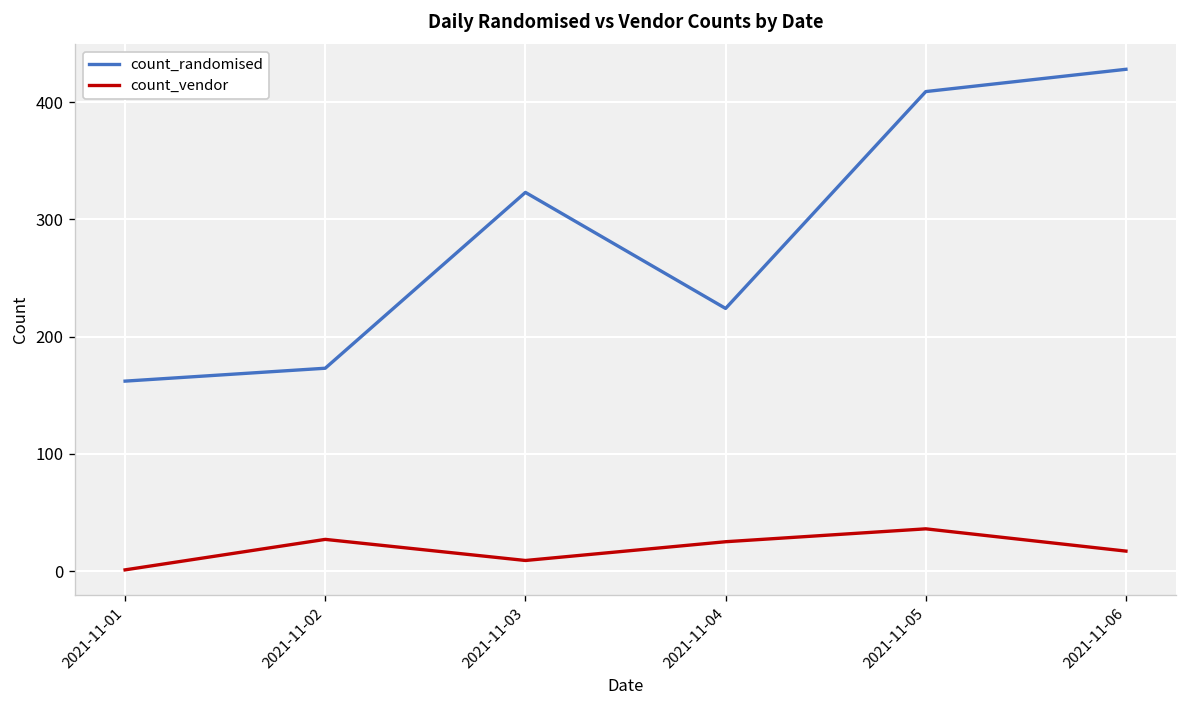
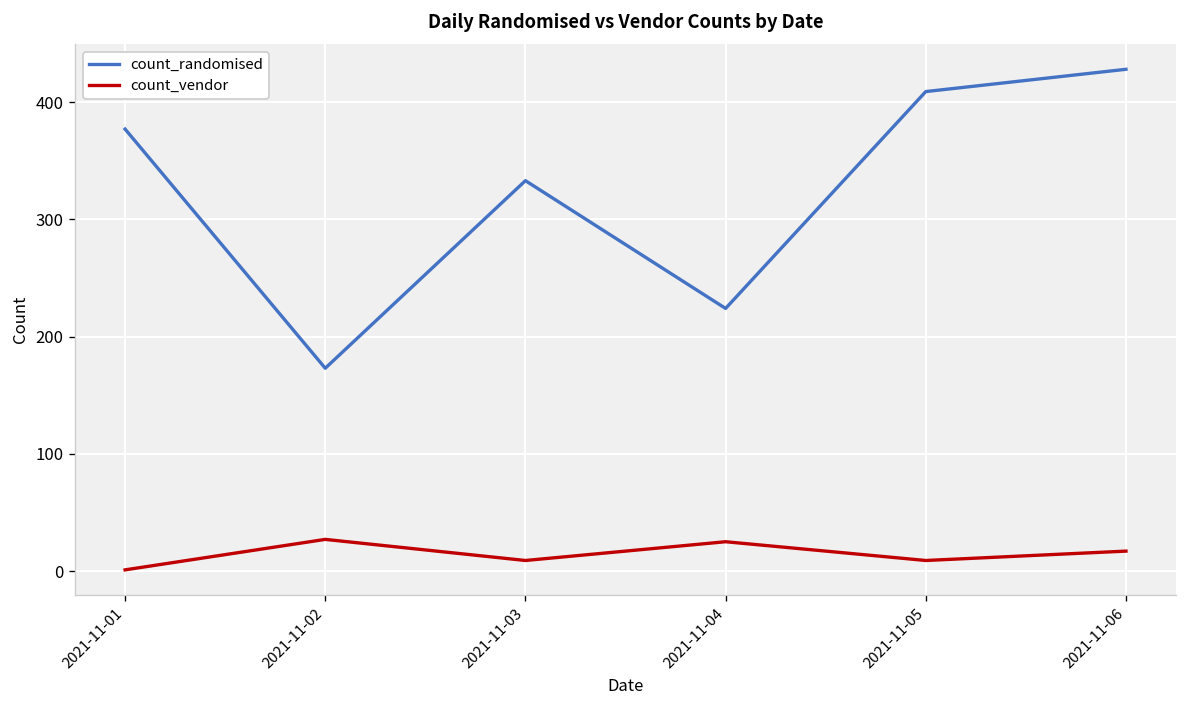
  {
    "count_randomised": {
-     "2021-11-01": 160,
+     "2021-11-01": 380,
      "2021-11-02": 170,
-     "2021-11-03": 320,
+     "2021-11-03": 330,
      "2021-11-04": 220,
      "2021-11-05": 410,
      "2021-11-06": 430
    },
    "count_vendor": {
      "2021-11-01": 0,
      "2021-11-02": 30,
      "2021-11-03": 10,
      "2021-11-04": 30,
-     "2021-11-05": 40,
+     "2021-11-05": 10,
      "2021-11-06": 20
    }
  }
